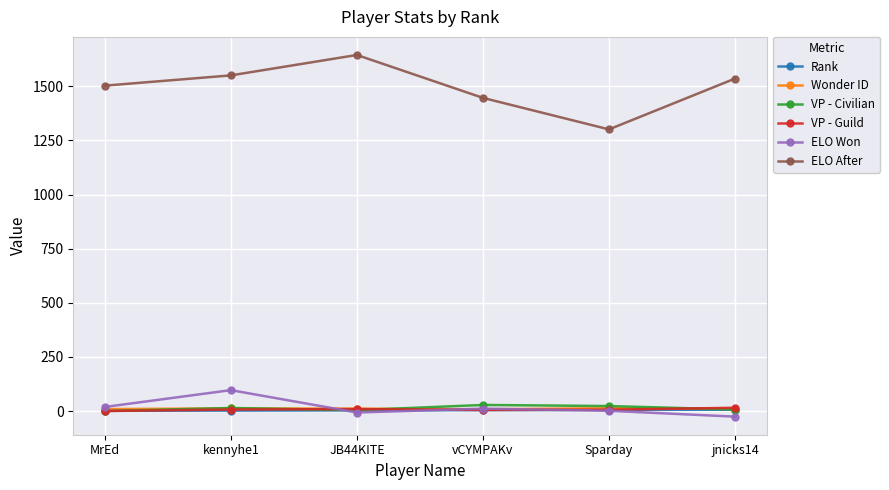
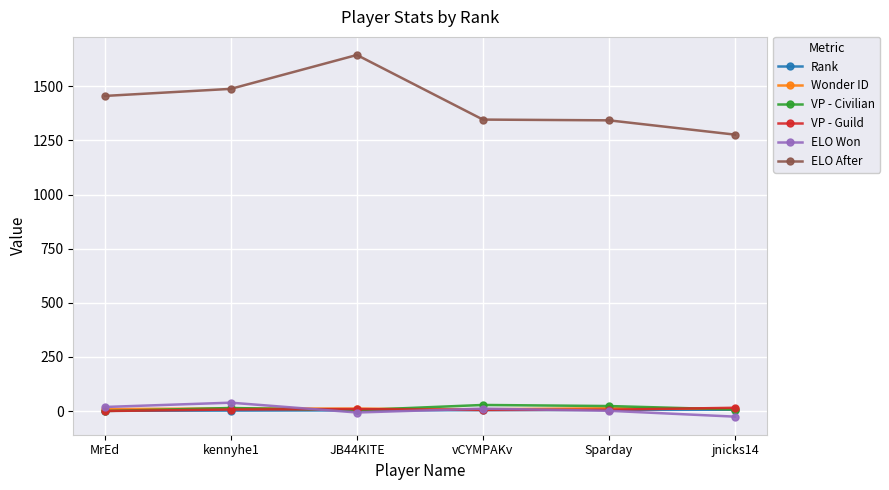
  {
    "VP - Civilian": {
      "vCYMPAKv": 30
    },
    "ELO Won": {
-     "kennyhe1": 100,
+     "kennyhe1": 40,
      "jnicks14": -30
    },
    "ELO After": {
-     "MrEd": 1500,
-     "kennyhe1": 1550,
+     "MrEd": 1460,
+     "kennyhe1": 1490,
      "JB44KITE": 1640,
-     "vCYMPAKv": 1450,
-     "Sparday": 1300,
-     "jnicks14": 1540
+     "vCYMPAKv": 1350,
+     "Sparday": 1340,
+     "jnicks14": 1280
    }
  }
